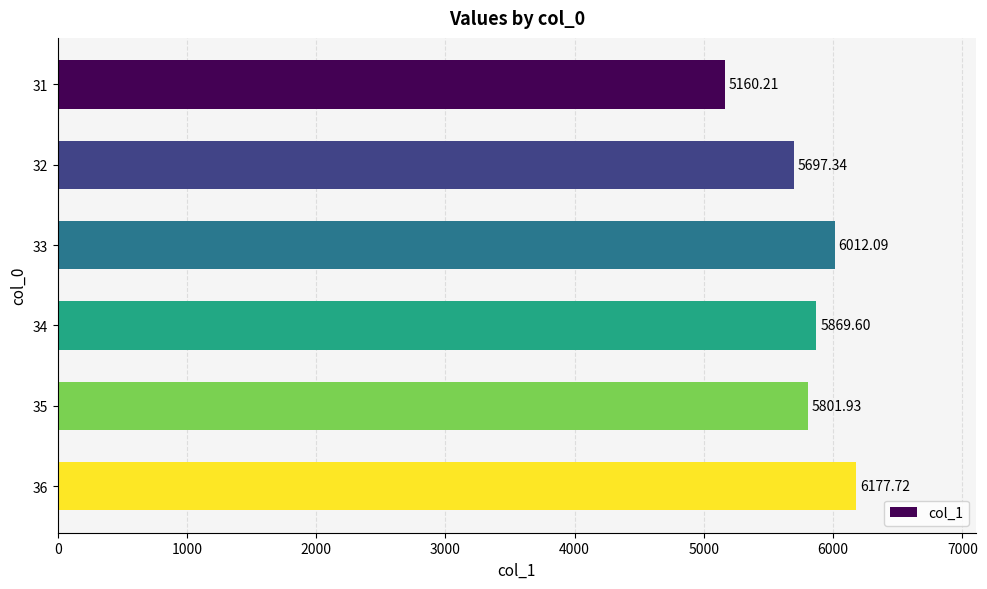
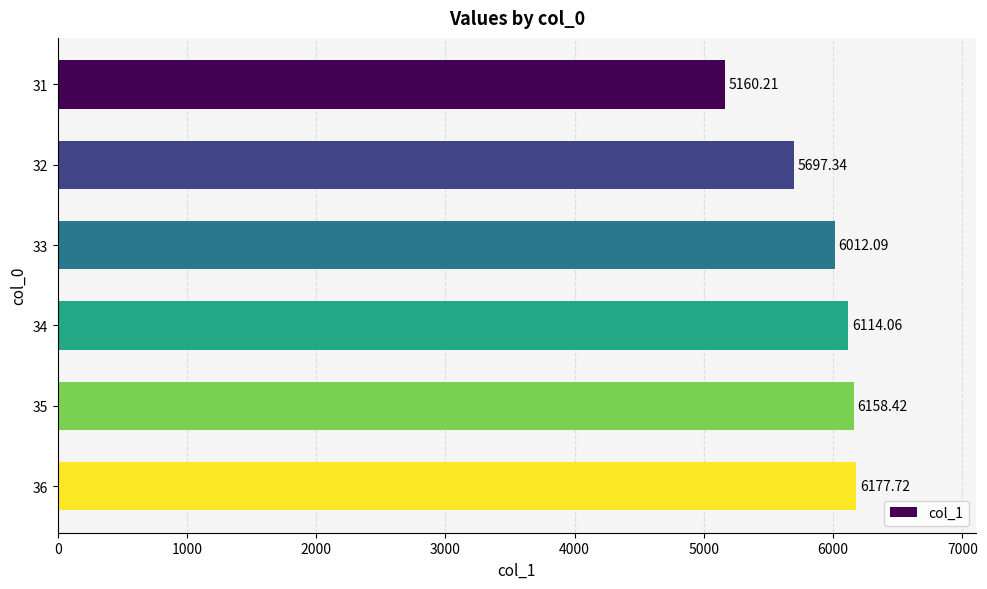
  {
    "31": 5160.21,
    "32": 5697.34,
    "33": 6012.09,
-   "34": 5869.60,
-   "35": 5801.93,
+   "34": 6114.06,
+   "35": 6158.42,
    "36": 6177.72
  }
